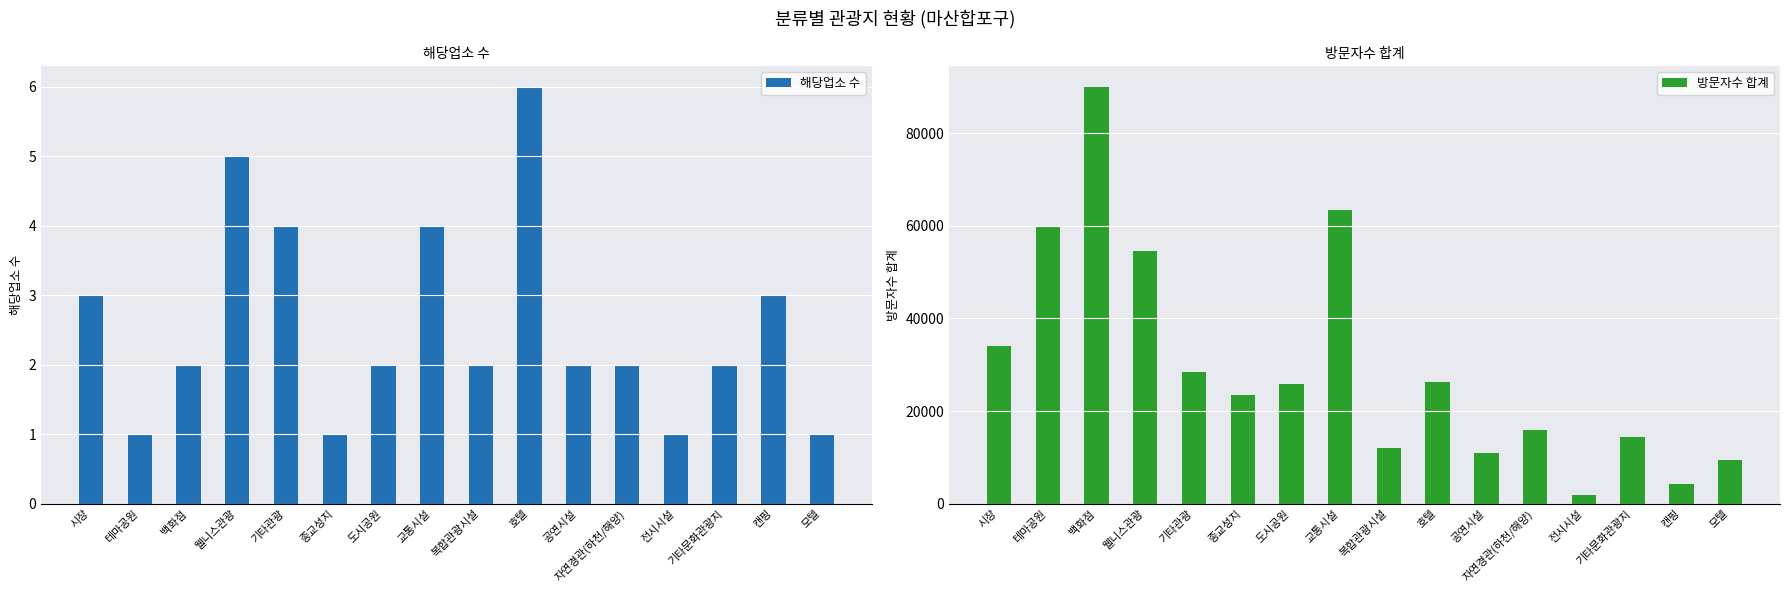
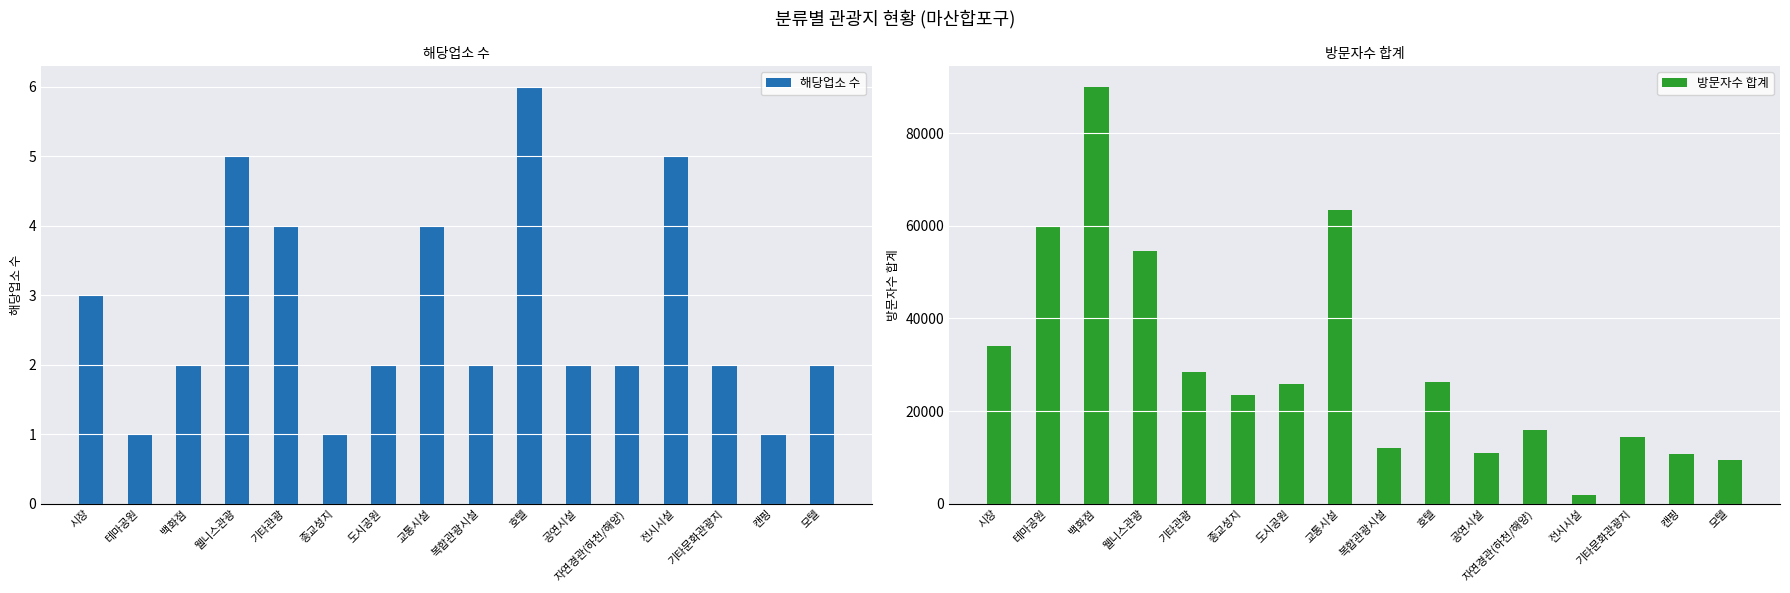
  {
    "해당업소 수": {
      "시장": 3,
      "테마공원": 1,
      "백화점": 2,
      "웰니스관광": 5,
      "기타관광": 4,
      "종교성지": 1,
      "도시공원": 2,
      "교통시설": 4,
      "복합관광시설": 2,
      "호텔": 6,
      "공연시설": 2,
      "자연경관(하천/해양)": 2,
-     "전시시설": 1,
+     "전시시설": 5,
      "기타문화관광지": 2,
-     "캔핑": 3,
-     "모텔": 1
+     "캔핑": 1,
+     "모텔": 2
    },
    "방문자수 합계": {
      "시장": 34000,
      "테마공원": 60000,
      "백화점": 90000,
      "웰니스관광": 55000,
      "기타관광": 28000,
      "종교성지": 23000,
      "도시공원": 26000,
      "교통시설": 63000,
      "복합관광시설": 12000,
      "호텔": 26000,
      "공연시설": 11000,
      "자연경관(하천/해양)": 16000,
      "전시시설": 2000,
      "기타문화관광지": 14000,
-     "캔핑": 4000,
+     "캔핑": 11000,
      "모텔": 9000
    }
  }
